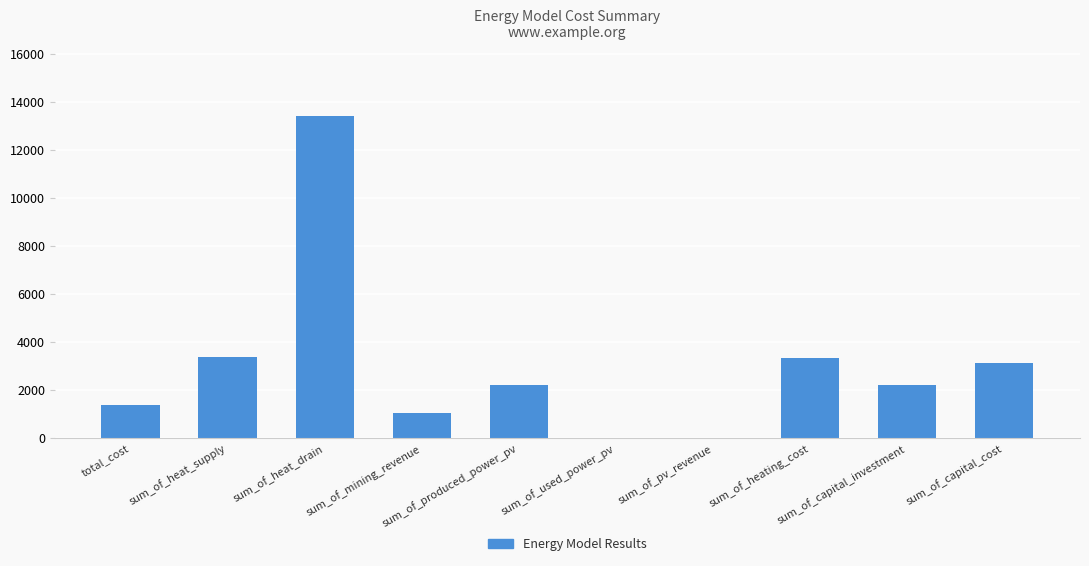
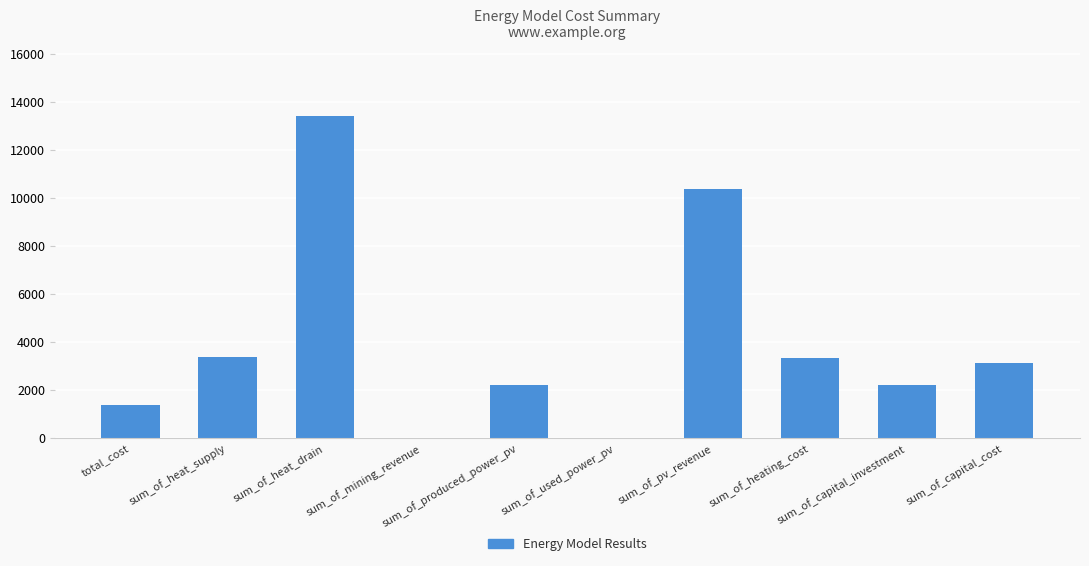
  {
    "total_cost": 1400,
    "sum_of_heat_supply": 3400,
    "sum_of_heat_drain": 13400,
-   "sum_of_mining_revenue": 1100,
+   "sum_of_mining_revenue": 0,
    "sum_of_produced_power_pv": 2200,
    "sum_of_used_power_pv": 0,
-   "sum_of_pv_revenue": 0,
+   "sum_of_pv_revenue": 10400,
    "sum_of_heating_cost": 3400,
    "sum_of_capital_investment": 2200,
    "sum_of_capital_cost": 3100
  }
